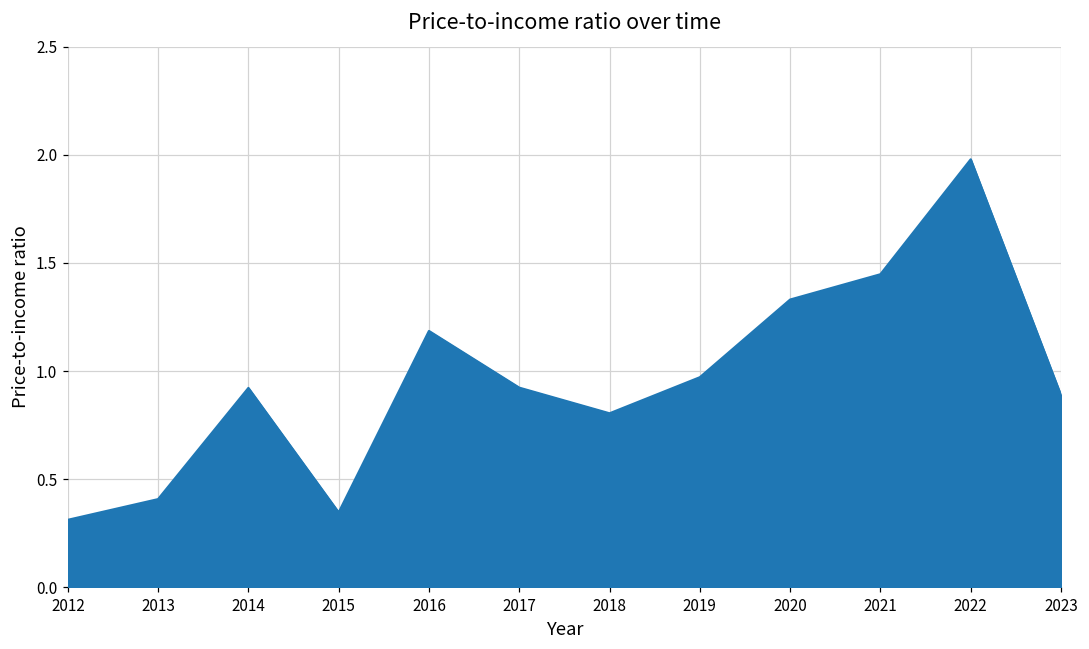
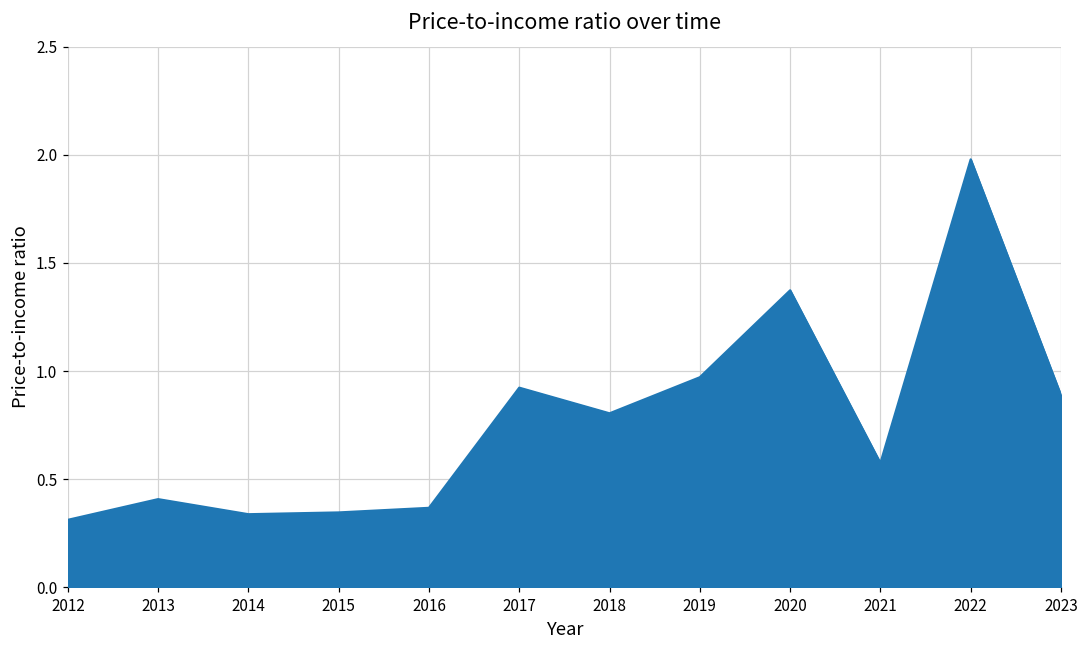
  {
    "2012": 0.31,
    "2013": 0.41,
-   "2014": 0.92,
+   "2014": 0.34,
    "2015": 0.35,
-   "2016": 1.19,
+   "2016": 0.37,
    "2017": 0.92,
    "2018": 0.80,
    "2019": 0.97,
-   "2020": 1.33,
-   "2021": 1.45,
+   "2020": 1.37,
+   "2021": 0.57,
    "2022": 1.98,
    "2023": 0.89
  }
